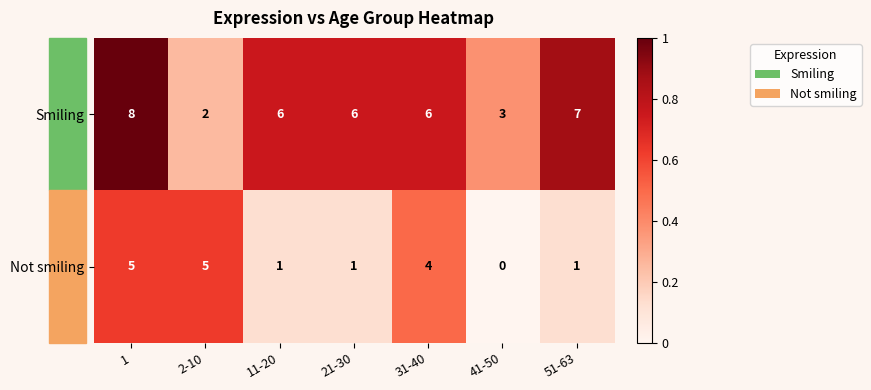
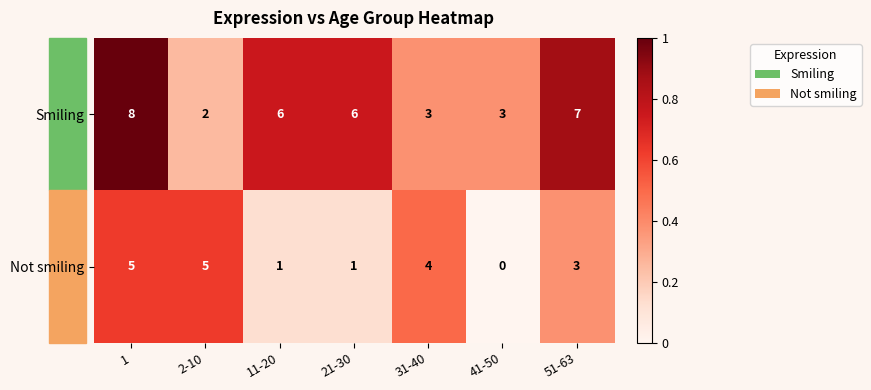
  {
    "Smiling": {
      "1": 8,
      "2-10": 2,
      "11-20": 6,
      "21-30": 6,
-     "31-40": 6,
+     "31-40": 3,
      "41-50": 3,
      "51-63": 7
    },
    "Not smiling": {
      "1": 5,
      "2-10": 5,
      "11-20": 1,
      "21-30": 1,
      "31-40": 4,
      "41-50": 0,
-     "51-63": 1
+     "51-63": 3
    }
  }
